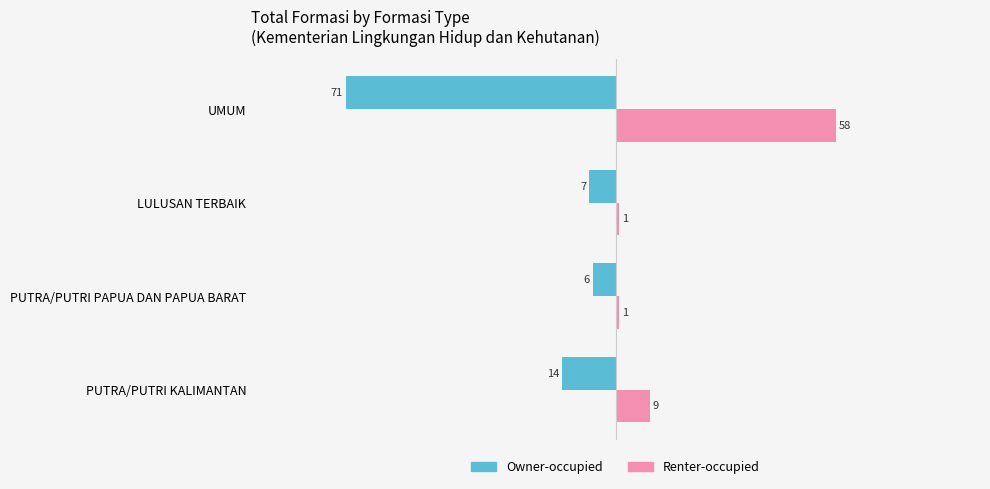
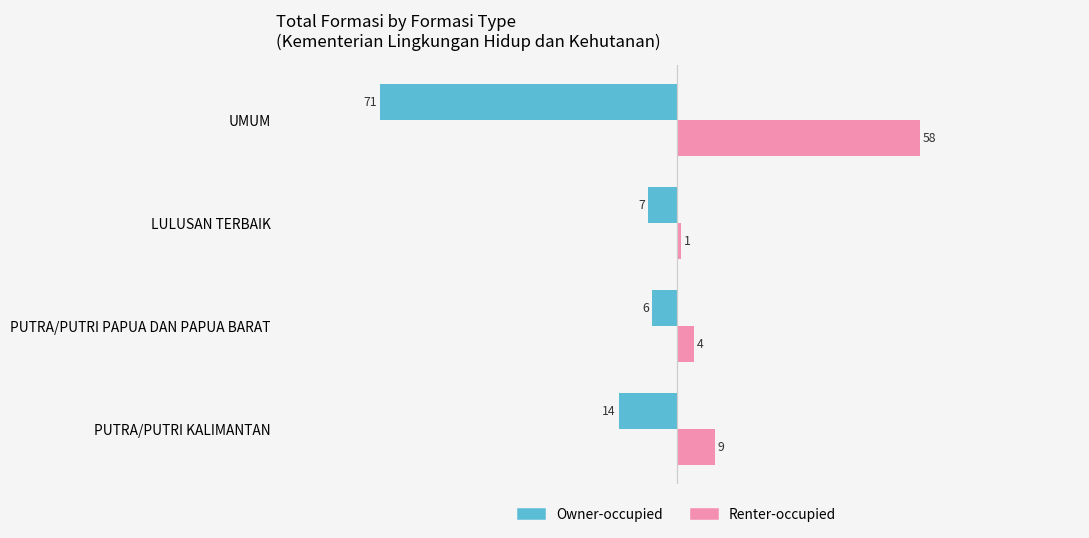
  {
    "Renter-occupied": {
      "UMUM": 58,
      "LULUSAN TERBAIK": 1,
-     "PUTRA/PUTRI PAPUA DAN PAPUA BARAT": 1,
+     "PUTRA/PUTRI PAPUA DAN PAPUA BARAT": 4,
      "PUTRA/PUTRI KALIMANTAN": 9
    }
  }
